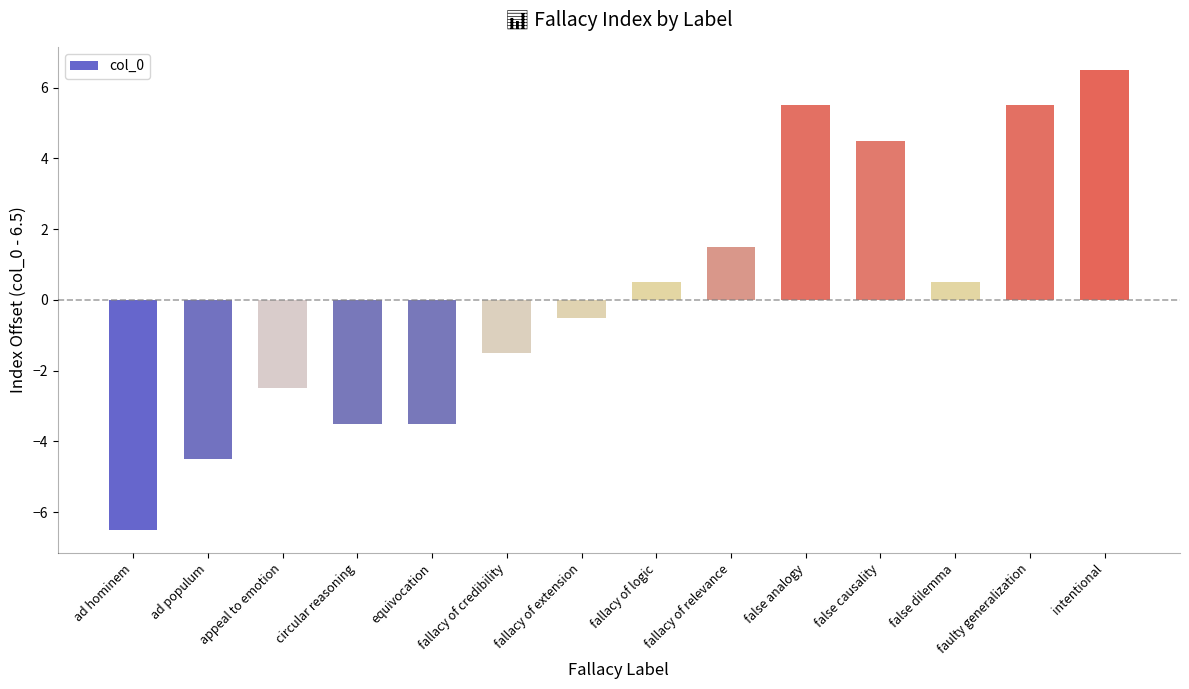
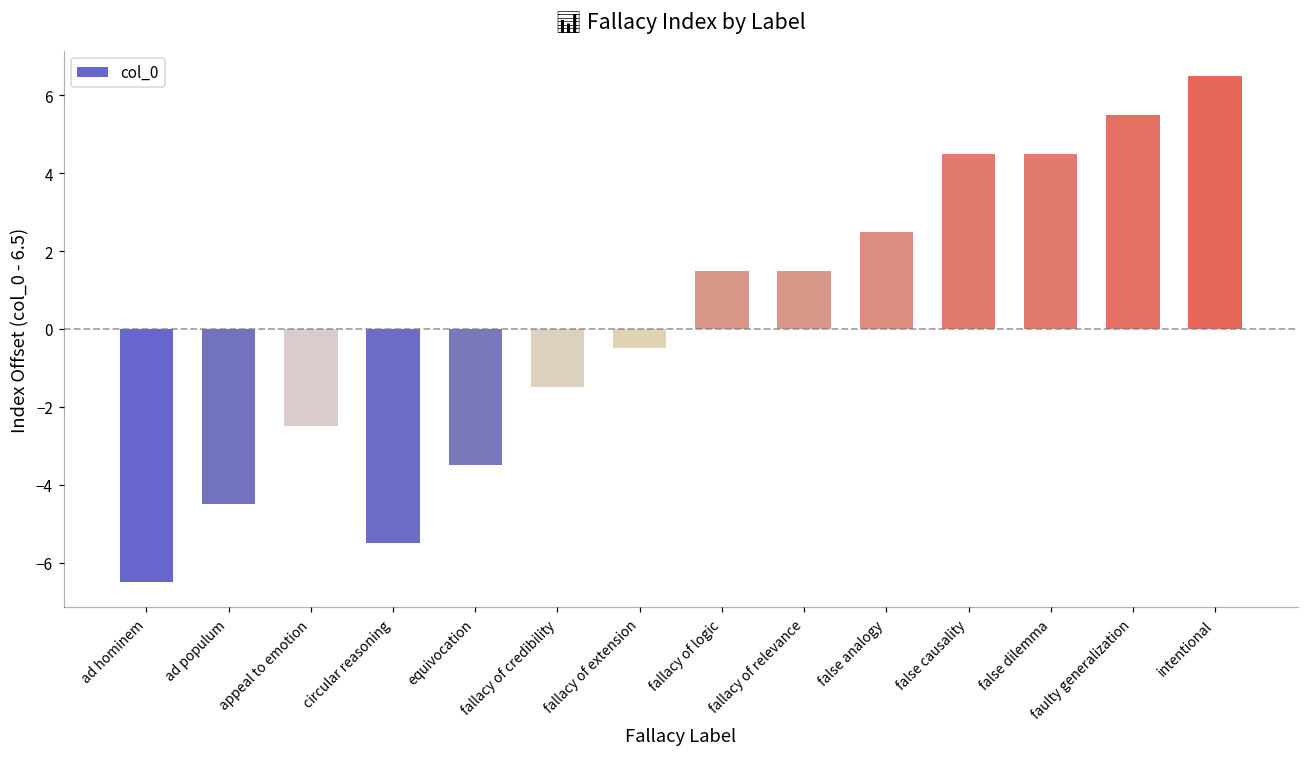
  {
    "ad hominem": -6.5,
    "ad populum": -4.5,
    "appeal to emotion": -2.5,
-   "circular reasoning": -3.5,
+   "circular reasoning": -5.5,
    "equivocation": -3.5,
    "fallacy of credibility": -1.5,
    "fallacy of extension": -0.5,
-   "fallacy of logic": 0.5,
+   "fallacy of logic": 1.5,
    "fallacy of relevance": 1.5,
-   "false analogy": 5.5,
+   "false analogy": 2.5,
    "false causality": 4.5,
-   "false dilemma": 0.5,
+   "false dilemma": 4.5,
    "faulty generalization": 5.5,
    "intentional": 6.5
  }
